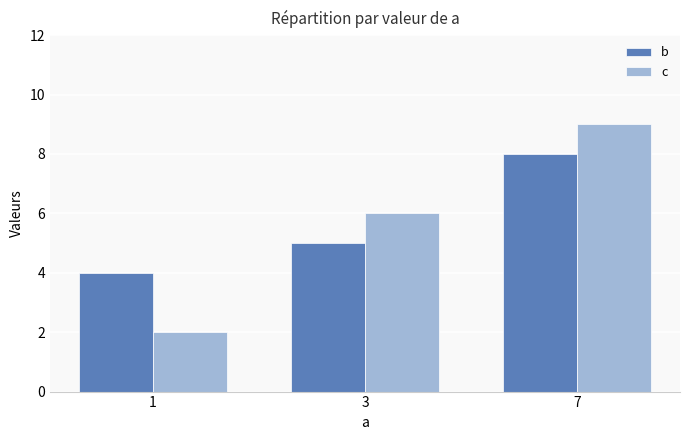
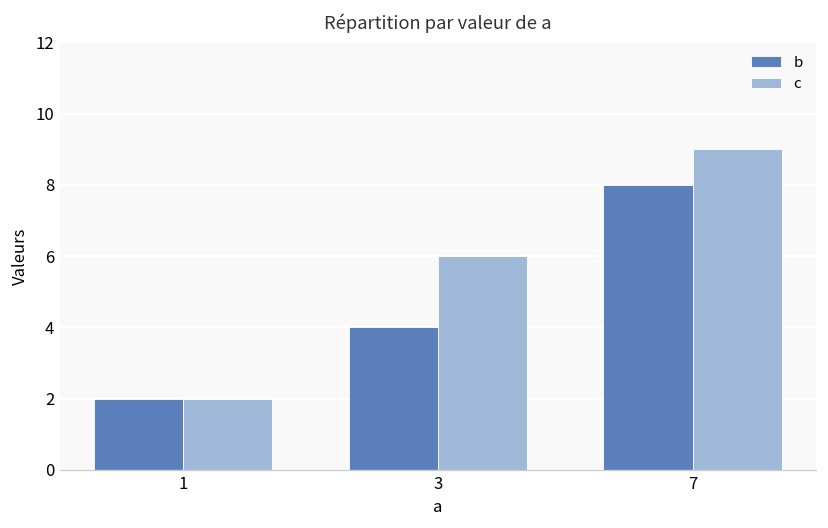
  {
    "b": {
-     "1": 4,
-     "3": 5,
+     "1": 2,
+     "3": 4,
      "7": 8
    },
    "c": {
      "1": 2,
      "3": 6,
      "7": 9
    }
  }
